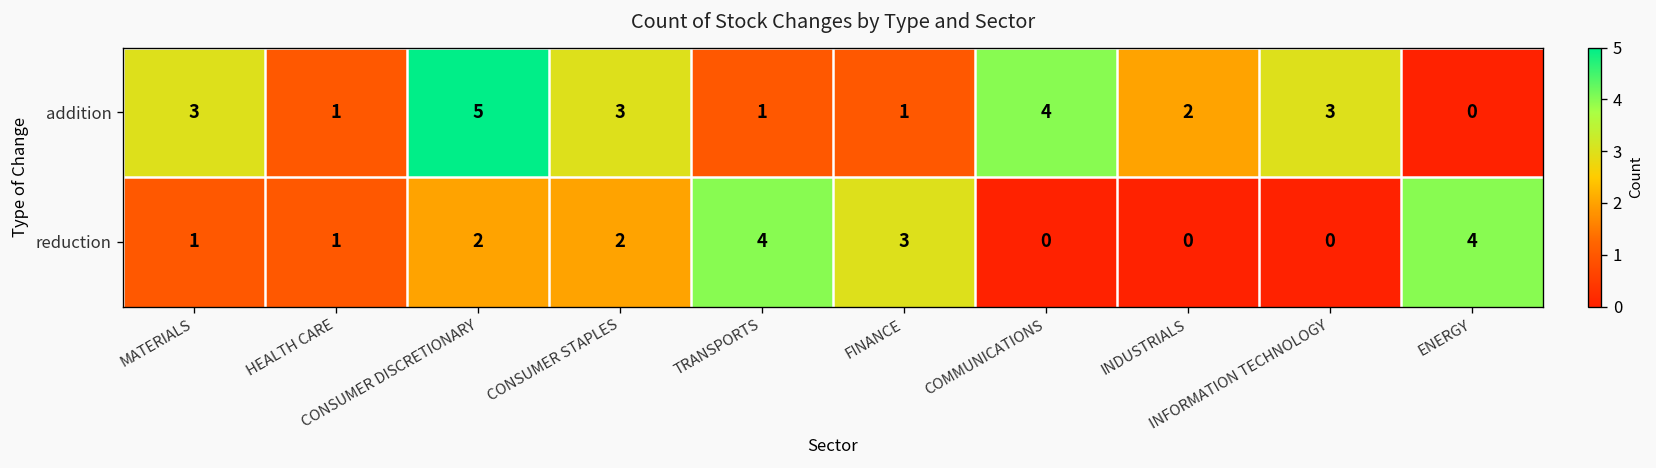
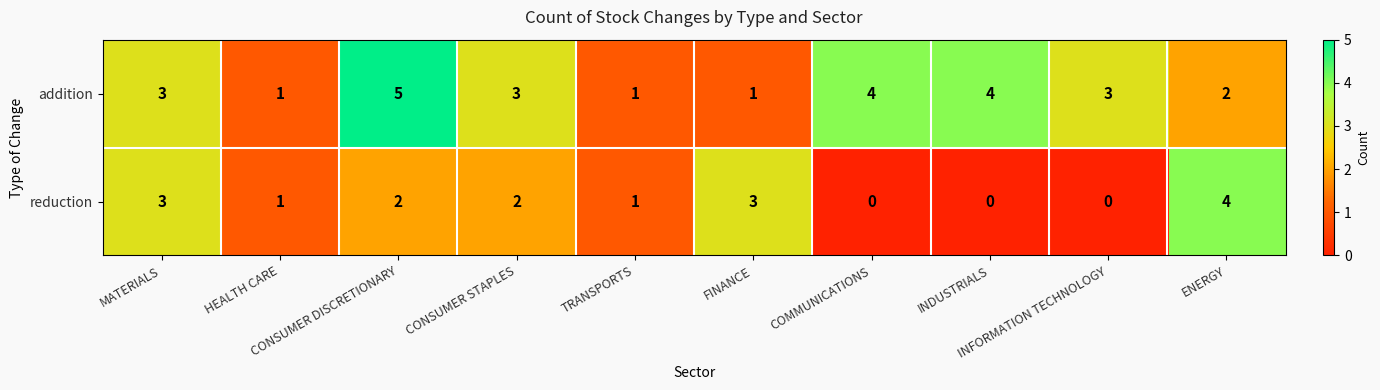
  {
    "addition": {
      "MATERIALS": 3,
      "HEALTH CARE": 1,
      "CONSUMER DISCRETIONARY": 5,
      "CONSUMER STAPLES": 3,
      "TRANSPORTS": 1,
      "FINANCE": 1,
      "COMMUNICATIONS": 4,
-     "INDUSTRIALS": 2,
+     "INDUSTRIALS": 4,
      "INFORMATION TECHNOLOGY": 3,
-     "ENERGY": 0
+     "ENERGY": 2
    },
    "reduction": {
-     "MATERIALS": 1,
+     "MATERIALS": 3,
      "HEALTH CARE": 1,
      "CONSUMER DISCRETIONARY": 2,
      "CONSUMER STAPLES": 2,
-     "TRANSPORTS": 4,
+     "TRANSPORTS": 1,
      "FINANCE": 3,
      "COMMUNICATIONS": 0,
      "INDUSTRIALS": 0,
      "INFORMATION TECHNOLOGY": 0,
      "ENERGY": 4
    }
  }
